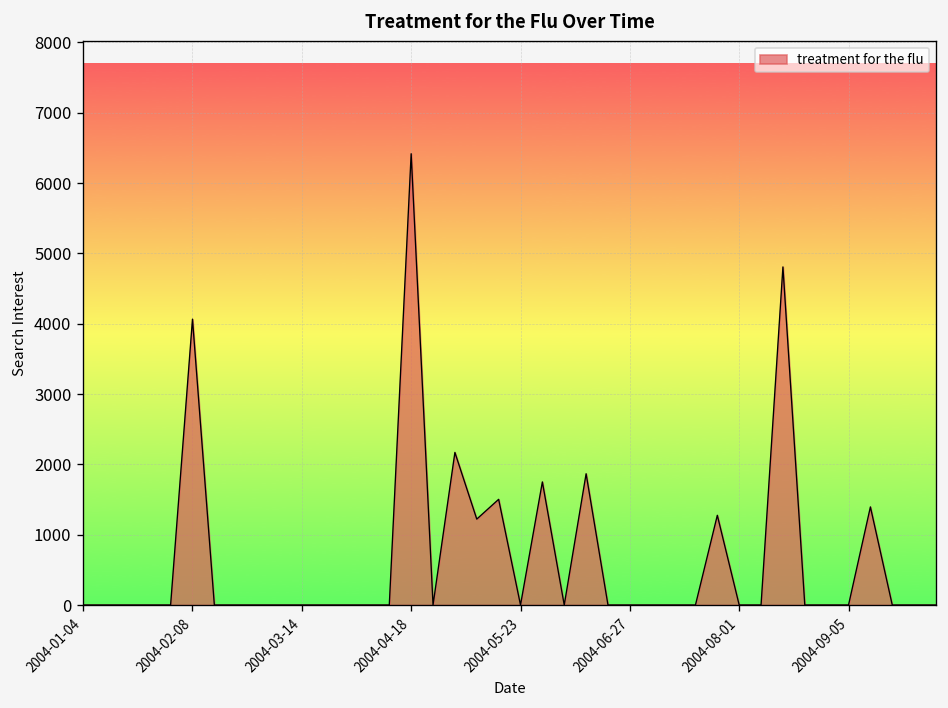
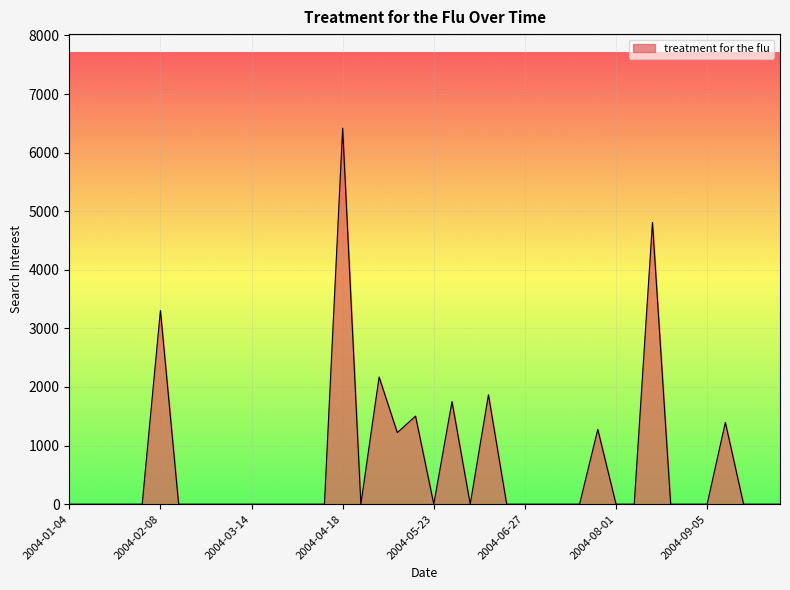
  {
    "2004-01-04": 0,
-   "2004-02-08": 4100,
+   "2004-02-08": 3300,
    "2004-03-14": 0,
    "2004-04-18": 6400,
    "2004-05-23": 0,
    "2004-06-27": 0,
    "2004-08-01": 0,
    "2004-09-05": 0
  }
